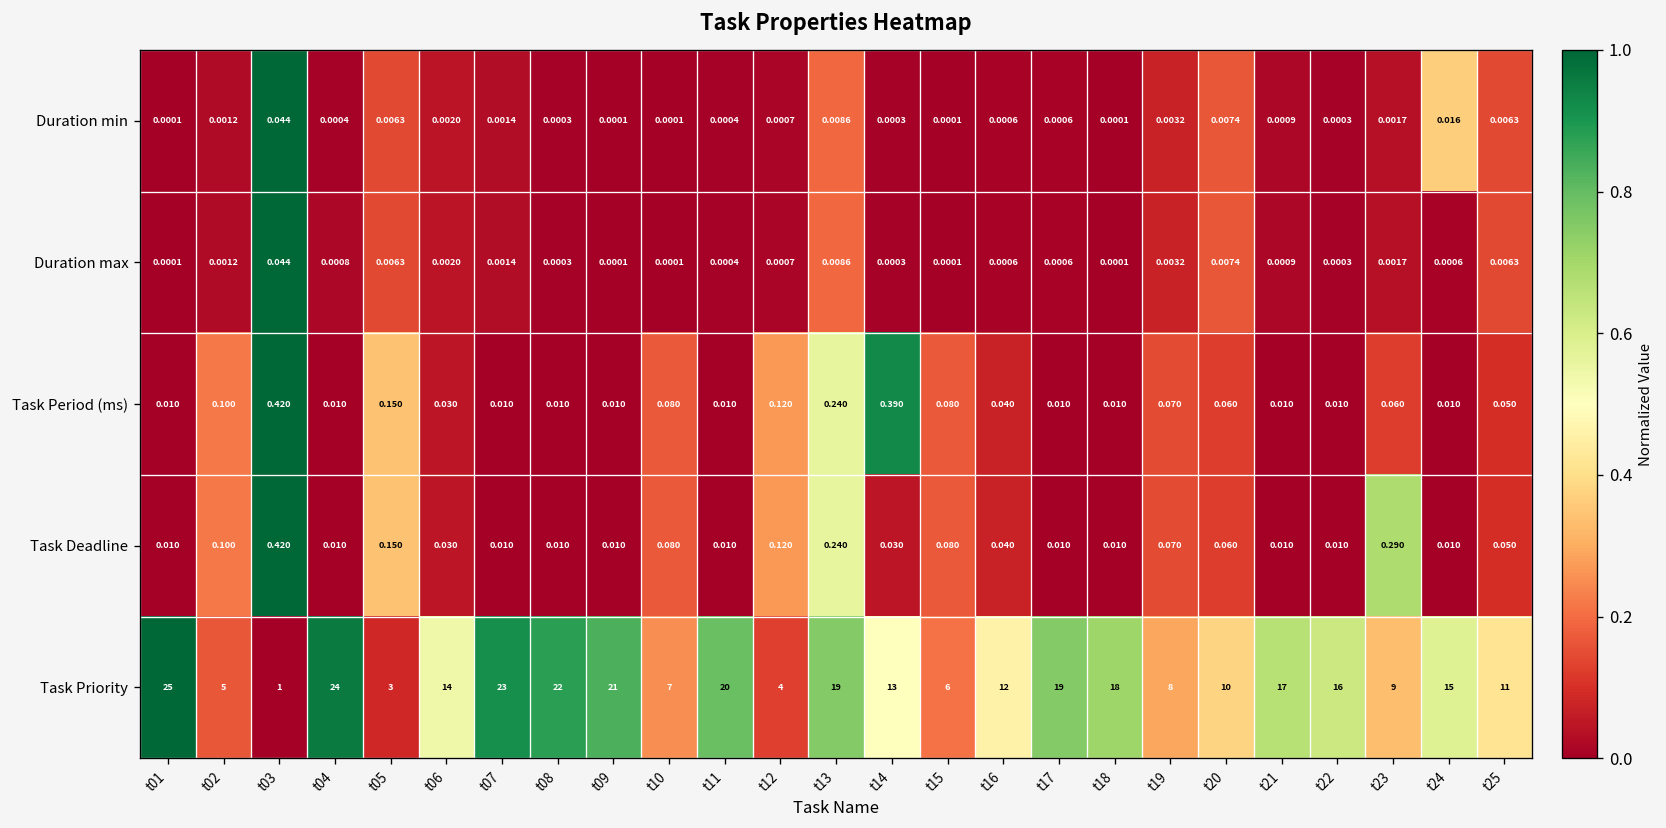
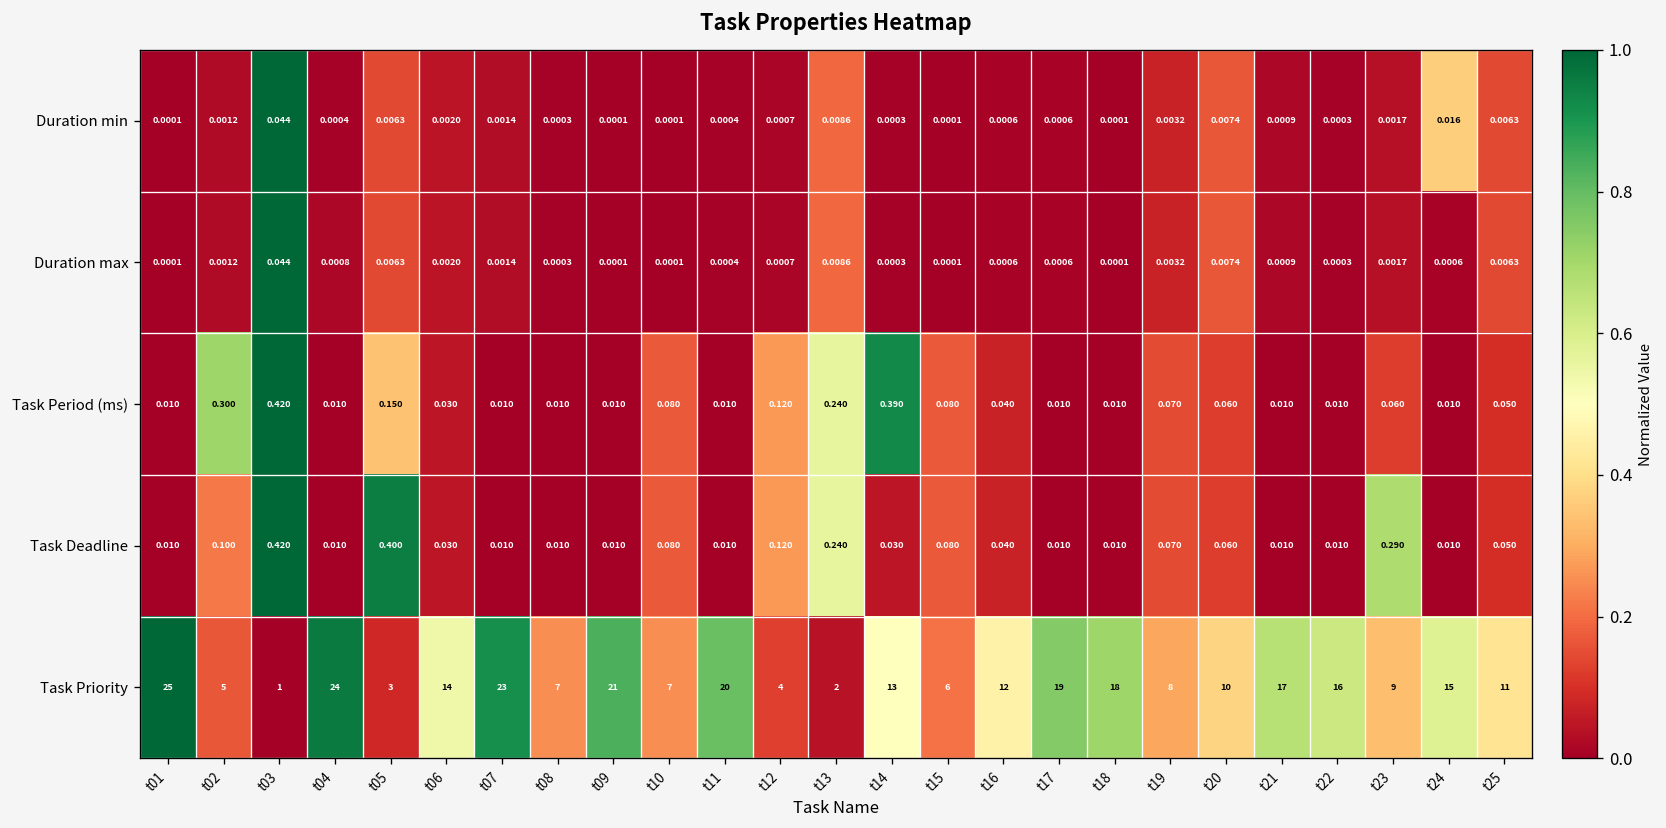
  {
    "Duration min": {
      "t01": 0.0001,
      "t02": 0.0012,
      "t03": 0.044,
      "t04": 0.0004,
      "t05": 0.0063,
      "t06": 0.0020,
      "t07": 0.0014,
      "t08": 0.0003,
      "t09": 0.0001,
      "t10": 0.0001,
      "t11": 0.0004,
      "t12": 0.0007,
      "t13": 0.0086,
      "t14": 0.0003,
      "t15": 0.0001,
      "t16": 0.0006,
      "t17": 0.0006,
      "t18": 0.0001,
      "t19": 0.0032,
      "t20": 0.0074,
      "t21": 0.0009,
      "t22": 0.0003,
      "t23": 0.0017,
      "t24": 0.016,
      "t25": 0.0063
    },
    "Duration max": {
      "t01": 0.0001,
      "t02": 0.0012,
      "t03": 0.044,
      "t04": 0.0008,
      "t05": 0.0063,
      "t06": 0.0020,
      "t07": 0.0014,
      "t08": 0.0003,
      "t09": 0.0001,
      "t10": 0.0001,
      "t11": 0.0004,
      "t12": 0.0007,
      "t13": 0.0086,
      "t14": 0.0003,
      "t15": 0.0001,
      "t16": 0.0006,
      "t17": 0.0006,
      "t18": 0.0001,
      "t19": 0.0032,
      "t20": 0.0074,
      "t21": 0.0009,
      "t22": 0.0003,
      "t23": 0.0017,
      "t24": 0.0006,
      "t25": 0.0063
    },
    "Task Period (ms)": {
      "t01": 0.010,
-     "t02": 0.100,
+     "t02": 0.300,
      "t03": 0.420,
      "t04": 0.010,
      "t05": 0.150,
      "t06": 0.030,
      "t07": 0.010,
      "t08": 0.010,
      "t09": 0.010,
      "t10": 0.080,
      "t11": 0.010,
      "t12": 0.120,
      "t13": 0.240,
      "t14": 0.390,
      "t15": 0.080,
      "t16": 0.040,
      "t17": 0.010,
      "t18": 0.010,
      "t19": 0.070,
      "t20": 0.060,
      "t21": 0.010,
      "t22": 0.010,
      "t23": 0.060,
      "t24": 0.010,
      "t25": 0.050
    },
    "Task Deadline": {
      "t01": 0.010,
      "t02": 0.100,
      "t03": 0.420,
      "t04": 0.010,
-     "t05": 0.150,
+     "t05": 0.400,
      "t06": 0.030,
      "t07": 0.010,
      "t08": 0.010,
      "t09": 0.010,
      "t10": 0.080,
      "t11": 0.010,
      "t12": 0.120,
      "t13": 0.240,
      "t14": 0.030,
      "t15": 0.080,
      "t16": 0.040,
      "t17": 0.010,
      "t18": 0.010,
      "t19": 0.070,
      "t20": 0.060,
      "t21": 0.010,
      "t22": 0.010,
      "t23": 0.290,
      "t24": 0.010,
      "t25": 0.050
    },
    "Task Priority": {
      "t01": 25,
      "t02": 5,
      "t03": 1,
      "t04": 24,
      "t05": 3,
      "t06": 14,
      "t07": 23,
-     "t08": 22,
+     "t08": 7,
      "t09": 21,
      "t10": 7,
      "t11": 20,
      "t12": 4,
-     "t13": 19,
+     "t13": 2,
      "t14": 13,
      "t15": 6,
      "t16": 12,
      "t17": 19,
      "t18": 18,
      "t19": 8,
      "t20": 10,
      "t21": 17,
      "t22": 16,
      "t23": 9,
      "t24": 15,
      "t25": 11
    }
  }
